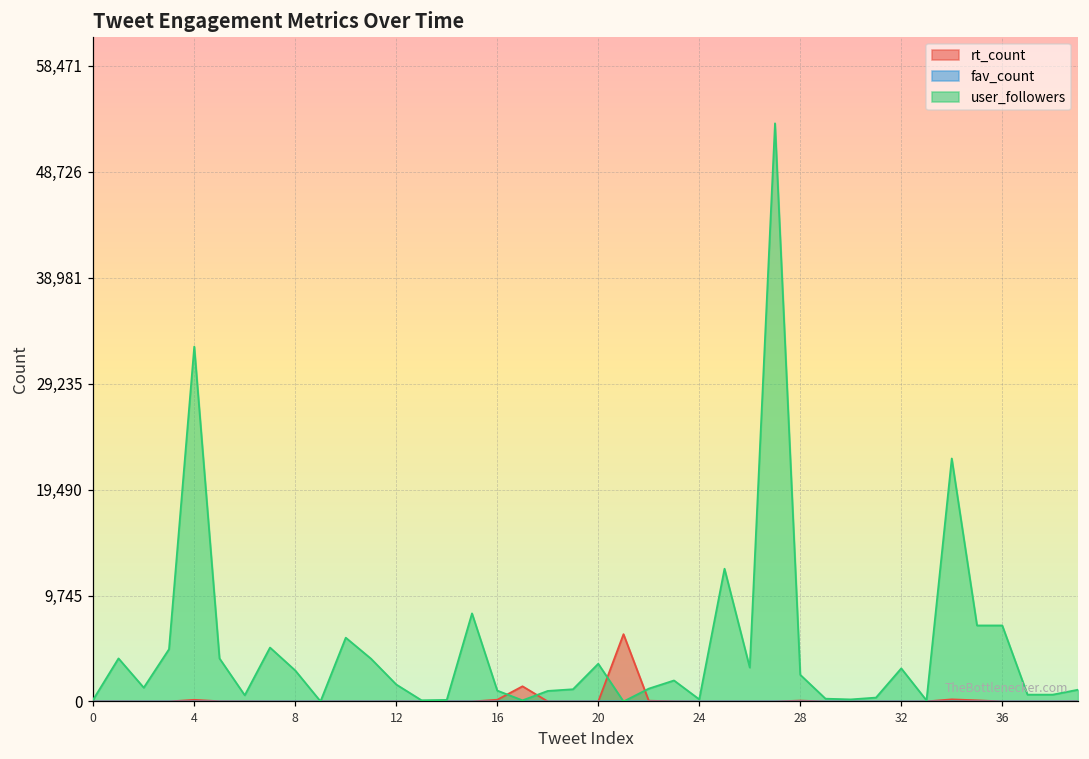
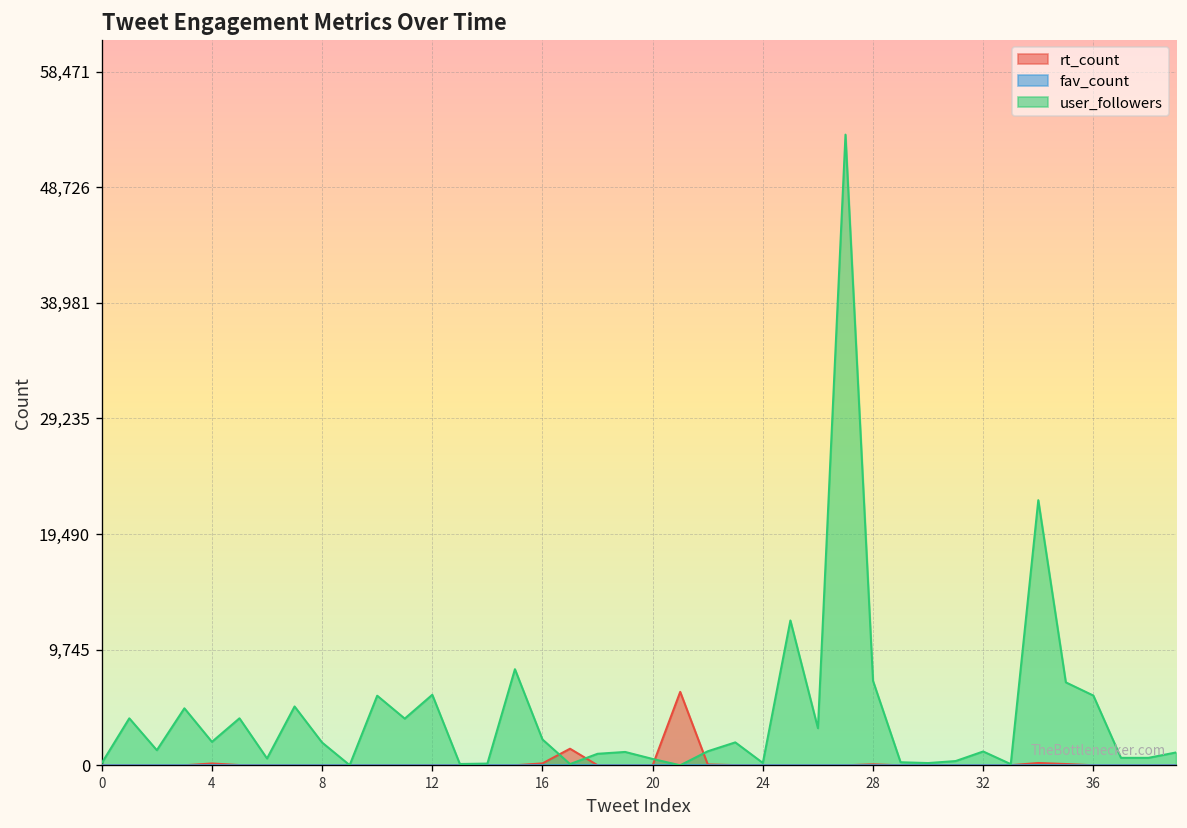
  {
    "user_followers": {
-     "4": "33,000",
-     "8": "3,000",
-     "12": "2,000",
-     "16": "1,000",
-     "20": "3,000",
-     "28": "2,000",
-     "32": "3,000",
-     "36": "7,000"
+     "4": "2,000",
+     "8": "2,000",
+     "12": "6,000",
+     "16": "2,000",
+     "20": "1,000",
+     "28": "7,000",
+     "32": "1,000",
+     "36": "6,000"
    }
  }
